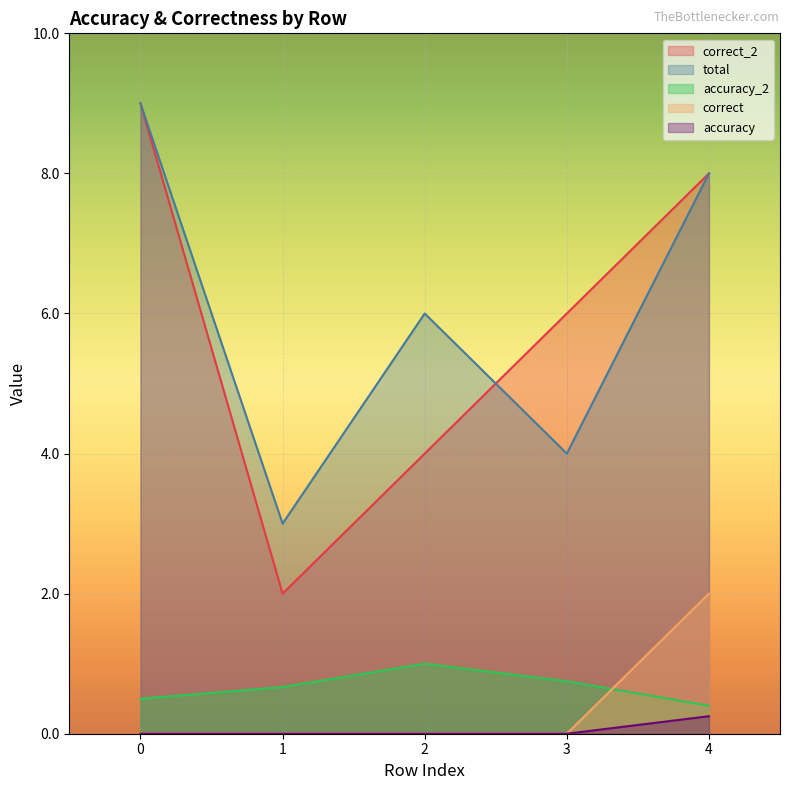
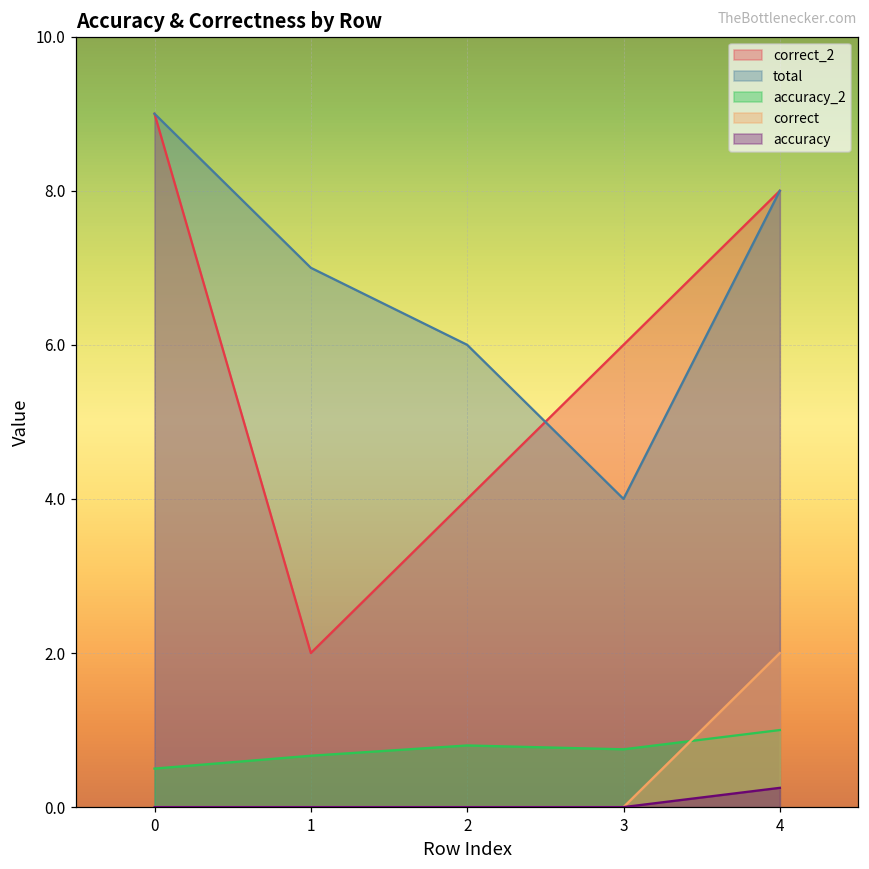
  {
    "total": {
-     "1": 3,
+     "1": 7,
      "2": 6,
      "3": 4
    },
    "accuracy_2": {
      "0": 0.5,
      "1": 0.7,
-     "2": 1.0,
+     "2": 0.8,
      "3": 0.8,
-     "4": 0.4
+     "4": 1.0
    },
    "accuracy": {
      "4": 0.3
    }
  }
